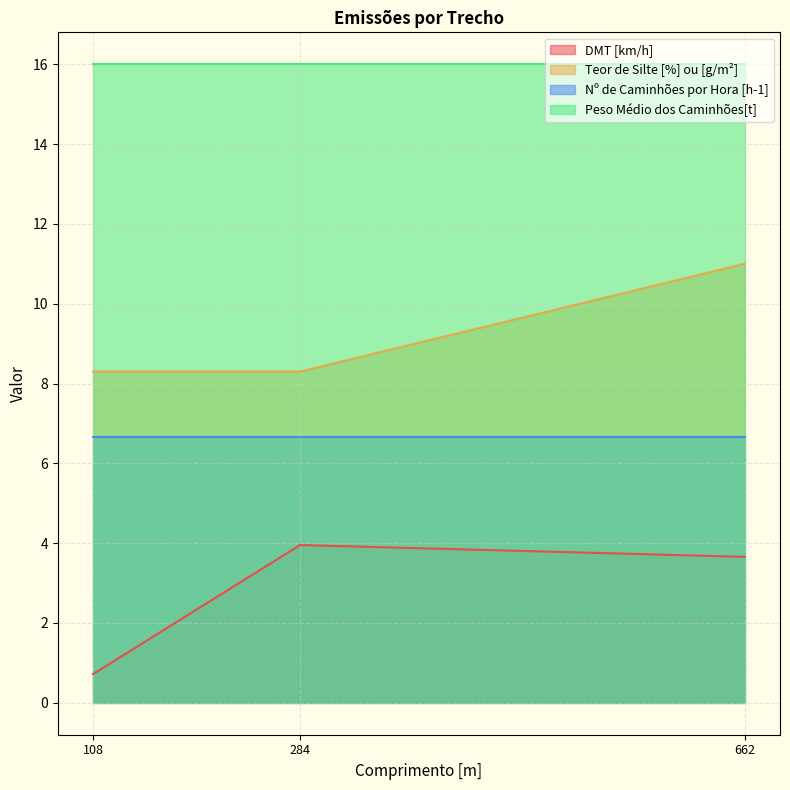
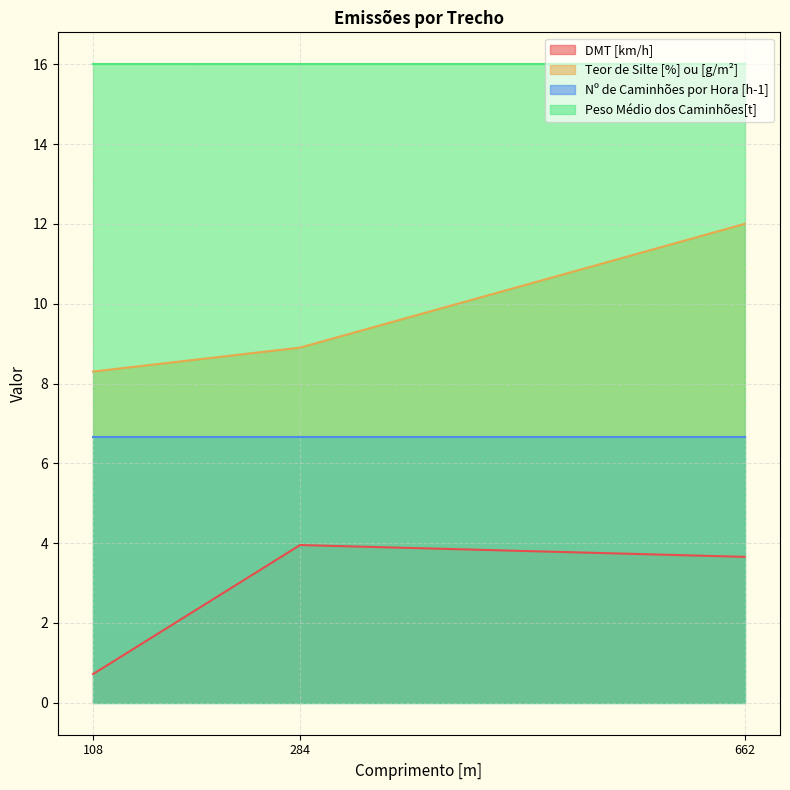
  {
    "DMT [km/h]": {
      "108": 0.7,
      "284": 4.0,
      "662": 3.7
    },
    "Teor de Silte [%] ou [g/m²]": {
      "108": 8.3,
-     "284": 8.3,
-     "662": 11
+     "284": 8.9,
+     "662": 12
    },
    "Nº de Caminhões por Hora [h-1]": {
      "108": 6.7,
      "284": 6.7,
      "662": 6.7
    },
    "Peso Médio dos Caminhões[t]": {
      "108": 16.0,
      "284": 16.0
    }
  }
